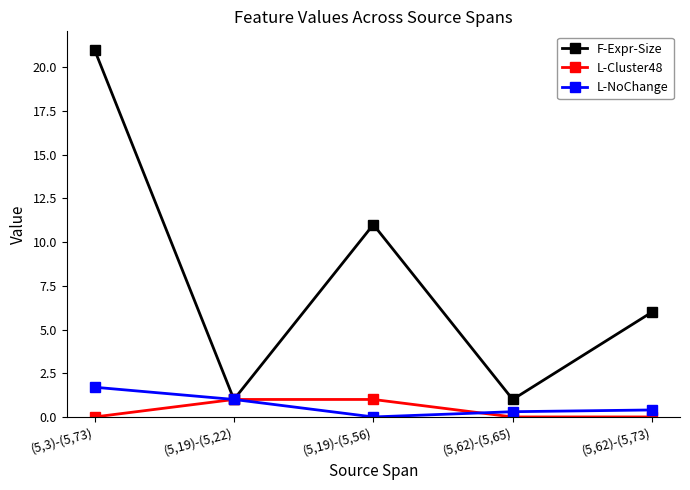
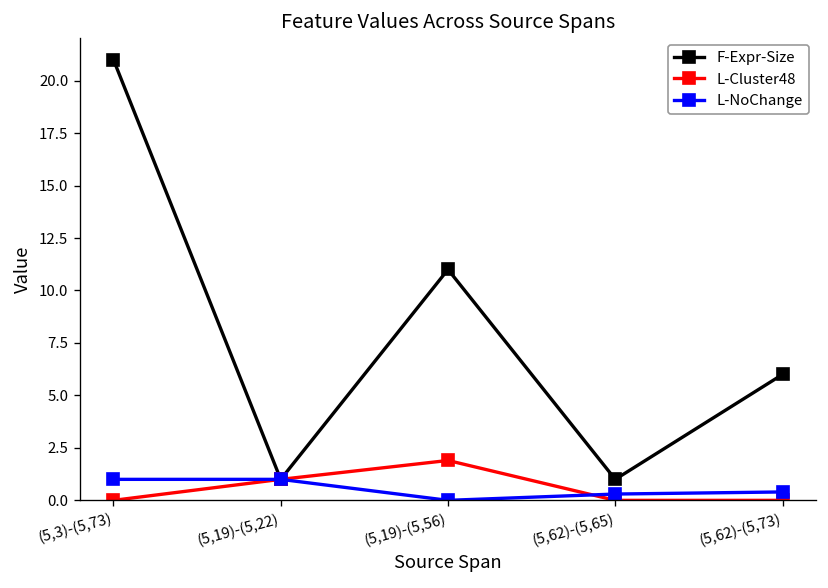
  {
    "F-Expr-Size": {
      "(5,3)-(5,73)": 21.0,
      "(5,19)-(5,56)": 11.0,
      "(5,62)-(5,65)": 1.0,
      "(5,62)-(5,73)": 6.0
    },
    "L-Cluster48": {
      "(5,3)-(5,73)": 0.0,
-     "(5,19)-(5,56)": 1.0,
+     "(5,19)-(5,56)": 1.9,
      "(5,62)-(5,65)": 0.0,
      "(5,62)-(5,73)": 0.0
    },
    "L-NoChange": {
-     "(5,3)-(5,73)": 1.7,
+     "(5,3)-(5,73)": 1.0,
      "(5,19)-(5,56)": 0.0,
      "(5,62)-(5,65)": 0.3,
      "(5,62)-(5,73)": 0.4
    }
  }
